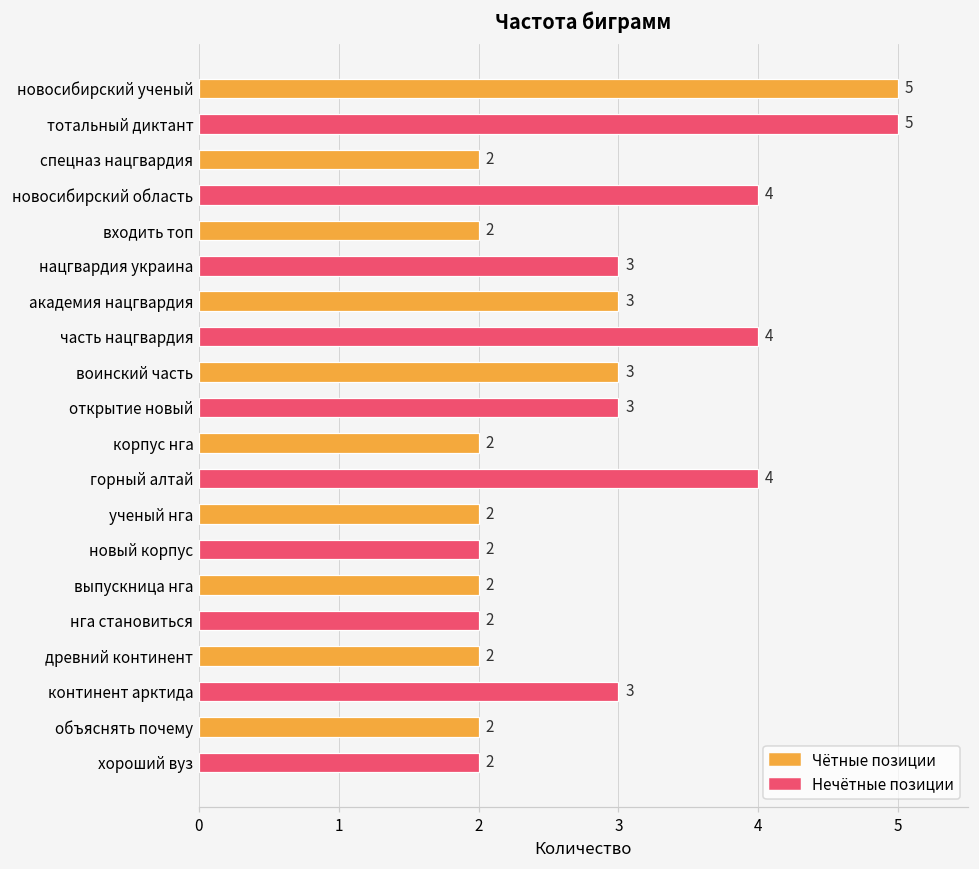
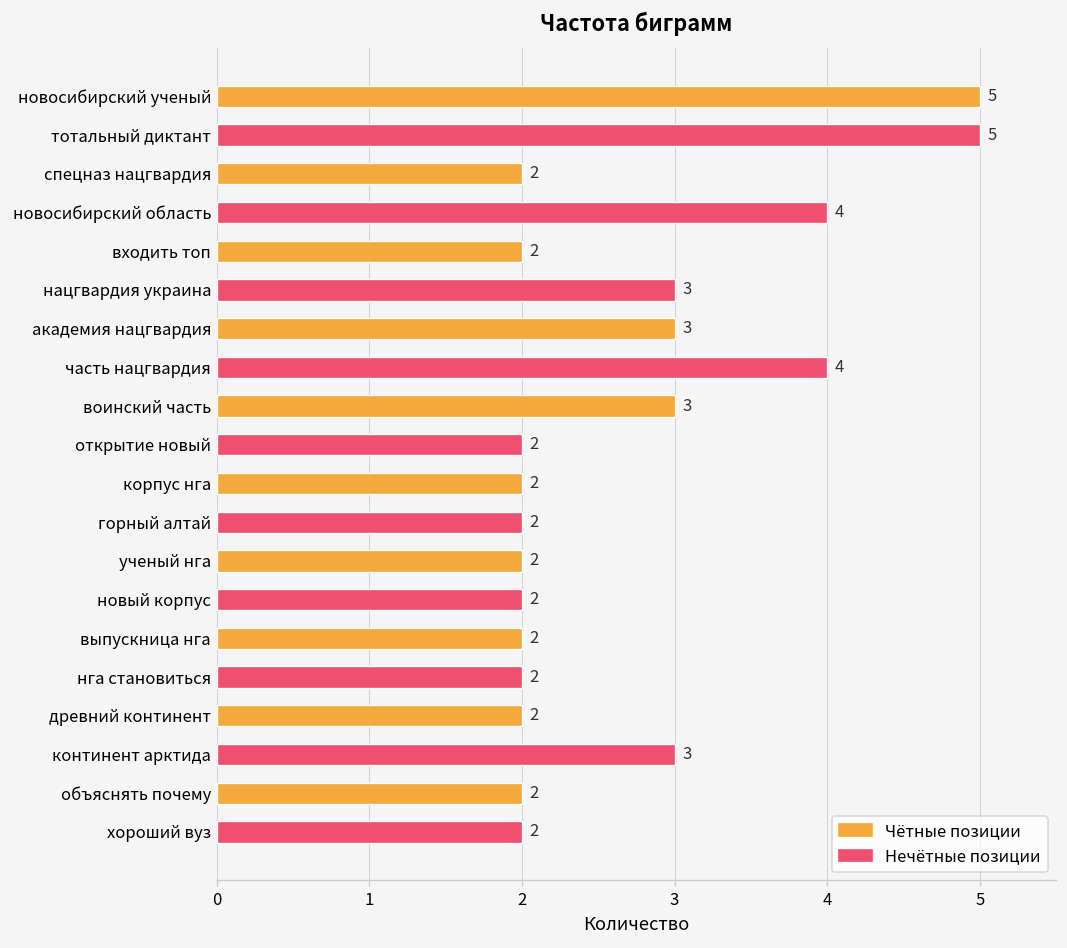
  {
    "новосибирский ученый": 5,
    "тотальный диктант": 5,
    "спецназ нацгвардия": 2,
    "новосибирский область": 4,
    "входить топ": 2,
    "нацгвардия украина": 3,
    "академия нацгвардия": 3,
    "часть нацгвардия": 4,
    "воинский часть": 3,
-   "открытие новый": 3,
+   "открытие новый": 2,
    "корпус нга": 2,
-   "горный алтай": 4,
+   "горный алтай": 2,
    "ученый нга": 2,
    "новый корпус": 2,
    "выпускница нга": 2,
    "нга становиться": 2,
    "древний континент": 2,
    "континент арктида": 3,
    "объяснять почему": 2,
    "хороший вуз": 2
  }
